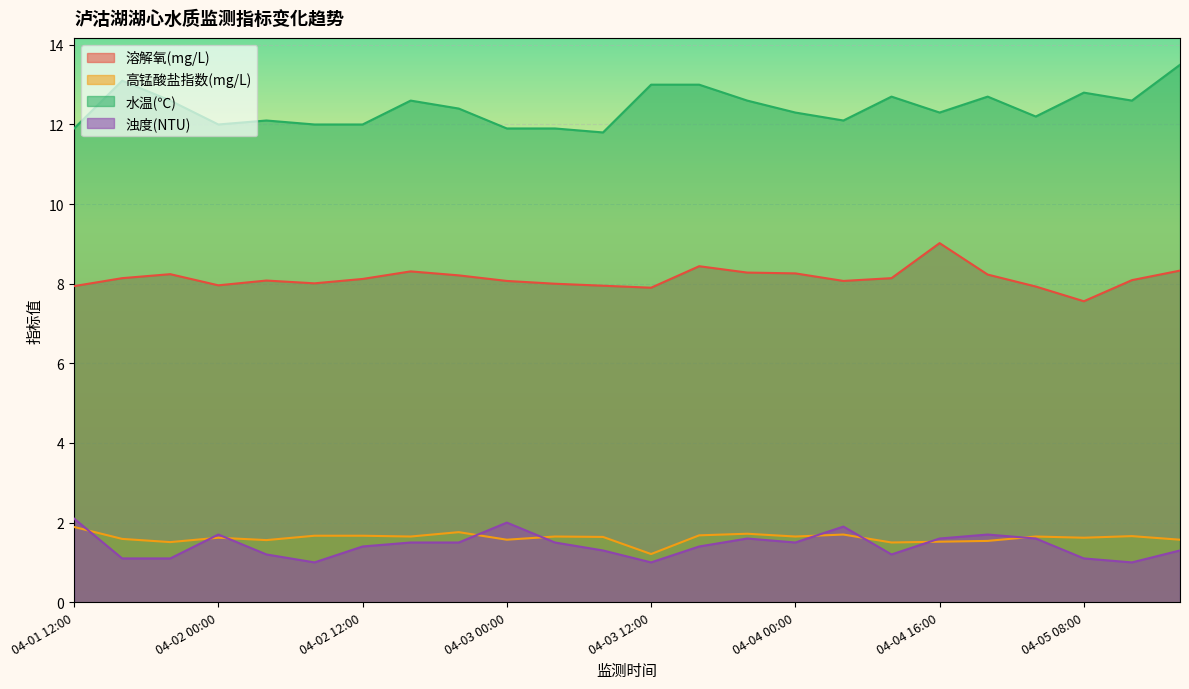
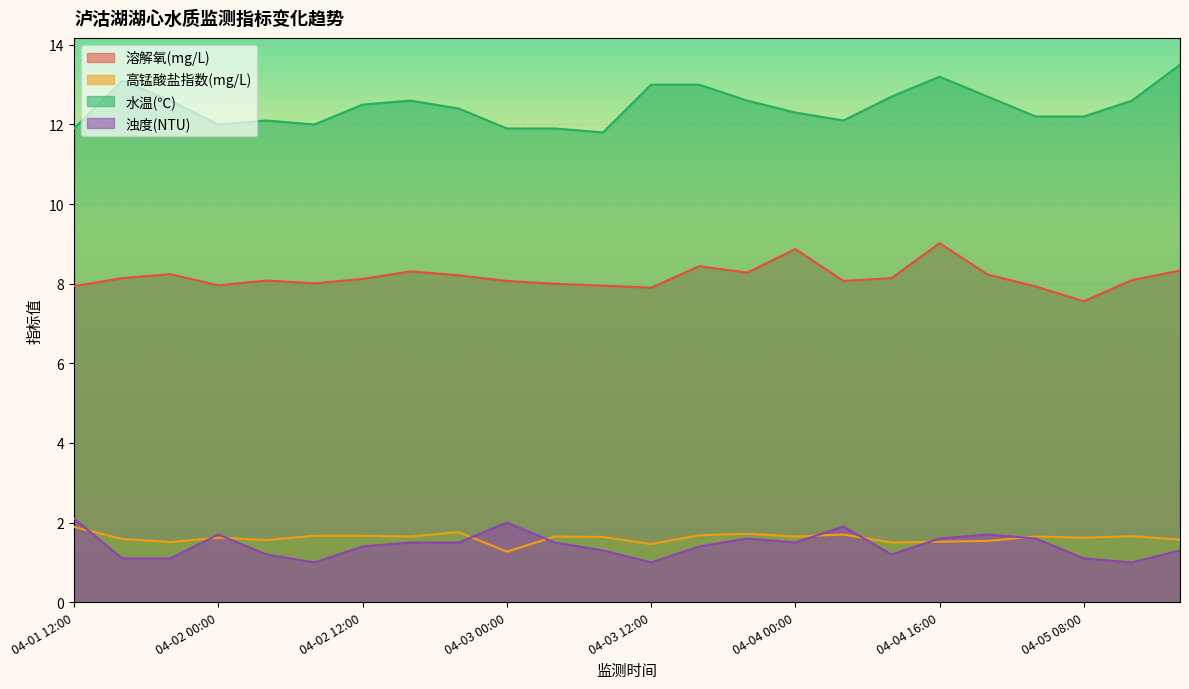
  {
    "溶解氧(mg/L)": {
      "04-01 12:00": 7.9,
      "04-02 00:00": 8.0,
      "04-02 12:00": 8.1,
      "04-03 00:00": 8.1,
      "04-03 12:00": 7.9,
-     "04-04 00:00": 8.3,
+     "04-04 00:00": 8.9,
      "04-04 16:00": 9.0,
      "04-05 08:00": 7.6
    },
    "高锰酸盐指数(mg/L)": {
      "04-01 12:00": 1.9,
      "04-02 00:00": 1.6,
      "04-02 12:00": 1.7,
-     "04-03 00:00": 1.6,
-     "04-03 12:00": 1.2,
+     "04-03 00:00": 1.3,
+     "04-03 12:00": 1.5,
      "04-04 00:00": 1.7,
      "04-04 16:00": 1.5,
      "04-05 08:00": 1.6
    },
    "水温(℃)": {
      "04-01 12:00": 11.9,
-     "04-02 12:00": 12.0,
+     "04-02 12:00": 12.5,
      "04-03 00:00": 11.9,
      "04-03 12:00": 13.0,
      "04-04 00:00": 12.3,
-     "04-04 16:00": 12.3,
-     "04-05 08:00": 12.8
+     "04-04 16:00": 13.2,
+     "04-05 08:00": 12.2
    },
    "浊度(NTU)": {
      "04-01 12:00": 2.1,
      "04-02 00:00": 1.7,
      "04-02 12:00": 1.4,
      "04-03 00:00": 2.0,
      "04-03 12:00": 1.0,
      "04-04 00:00": 1.5,
      "04-04 16:00": 1.6,
      "04-05 08:00": 1.1
    }
  }
